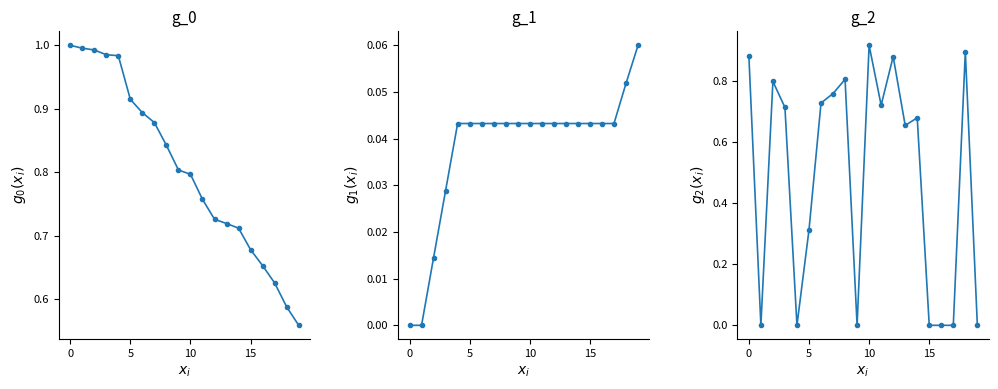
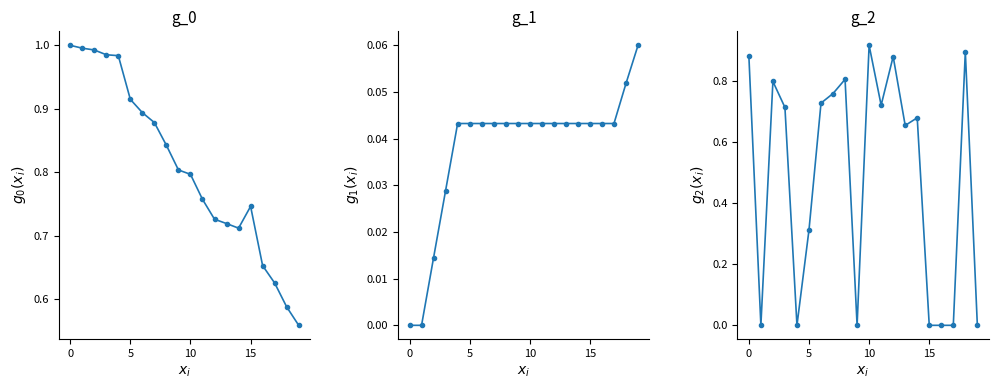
  {
    "g_0": {
      "0": 1.00,
      "5": 0.91,
      "10": 0.80,
-     "15": 0.68
+     "15": 0.75
    },
    "g_1": {
      "0": 0.000,
      "5": 0.043,
      "10": 0.043,
      "15": 0.043
    },
    "g_2": {
      "0": 0.88,
      "5": 0.31,
      "10": 0.91,
      "15": 0.00
    }
  }
